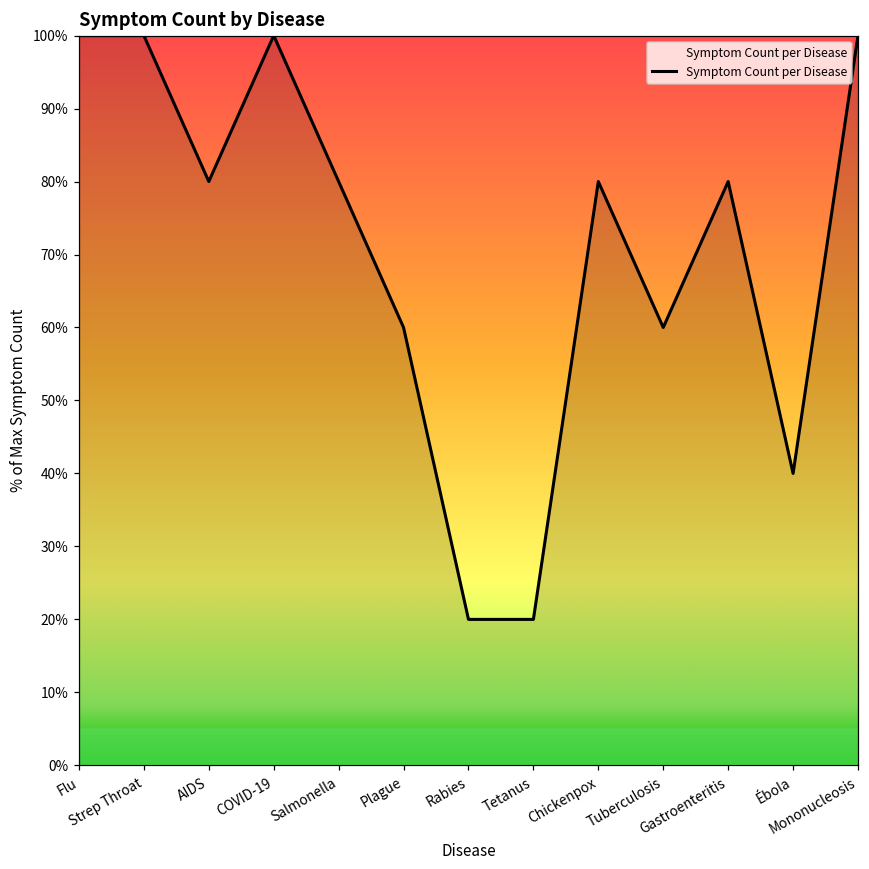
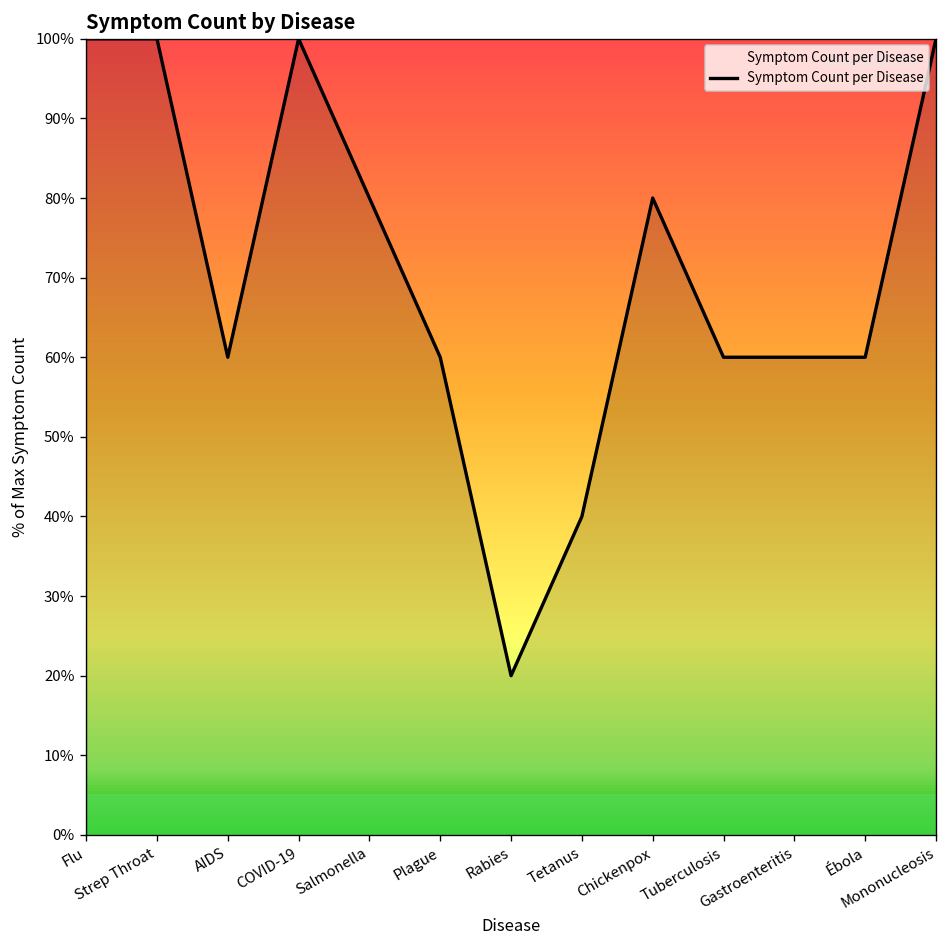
  {
    "Flu": "100%",
    "Strep Throat": "100%",
-   "AIDS": "80%",
+   "AIDS": "60%",
    "COVID-19": "100%",
    "Salmonella": "80%",
    "Plague": "60%",
    "Rabies": "20%",
-   "Tetanus": "20%",
+   "Tetanus": "40%",
    "Chickenpox": "80%",
    "Tuberculosis": "60%",
-   "Gastroenteritis": "80%",
-   "Ébola": "40%",
+   "Gastroenteritis": "60%",
+   "Ébola": "60%",
    "Mononucleosis": "100%"
  }
